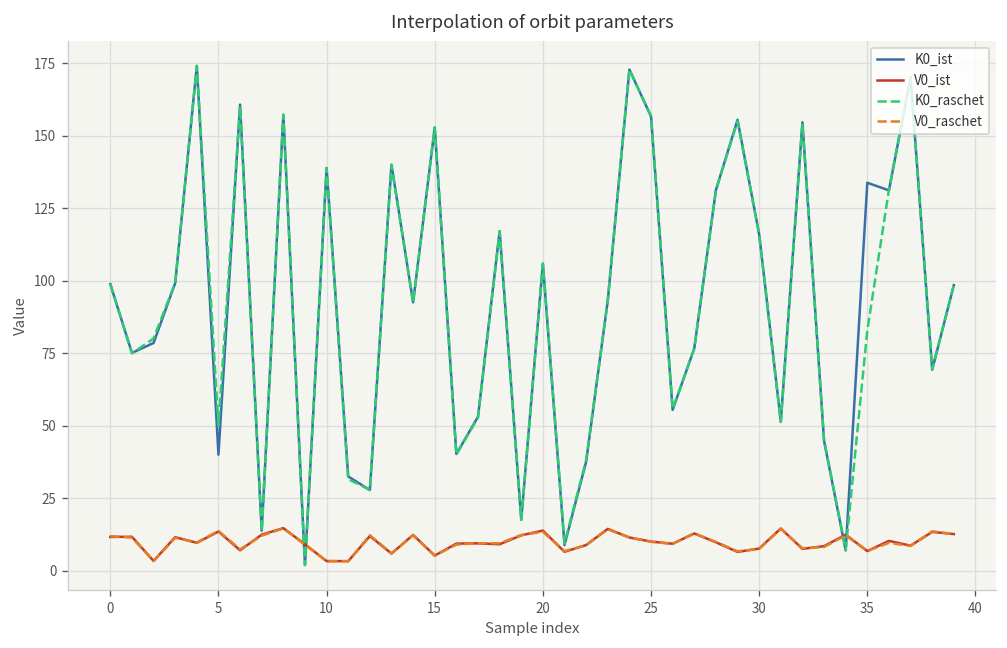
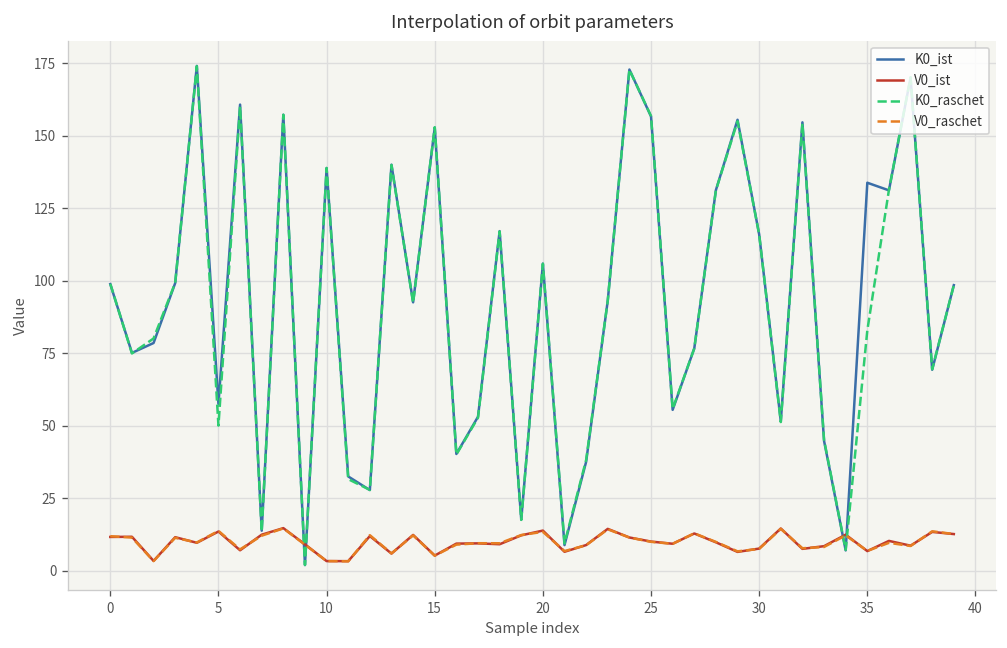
  {
    "K0_ist": {
-     "5": 40,
+     "5": 57,
      "35": 134
    },
    "K0_raschet": {
      "5": 50,
      "35": 83
    }
  }
